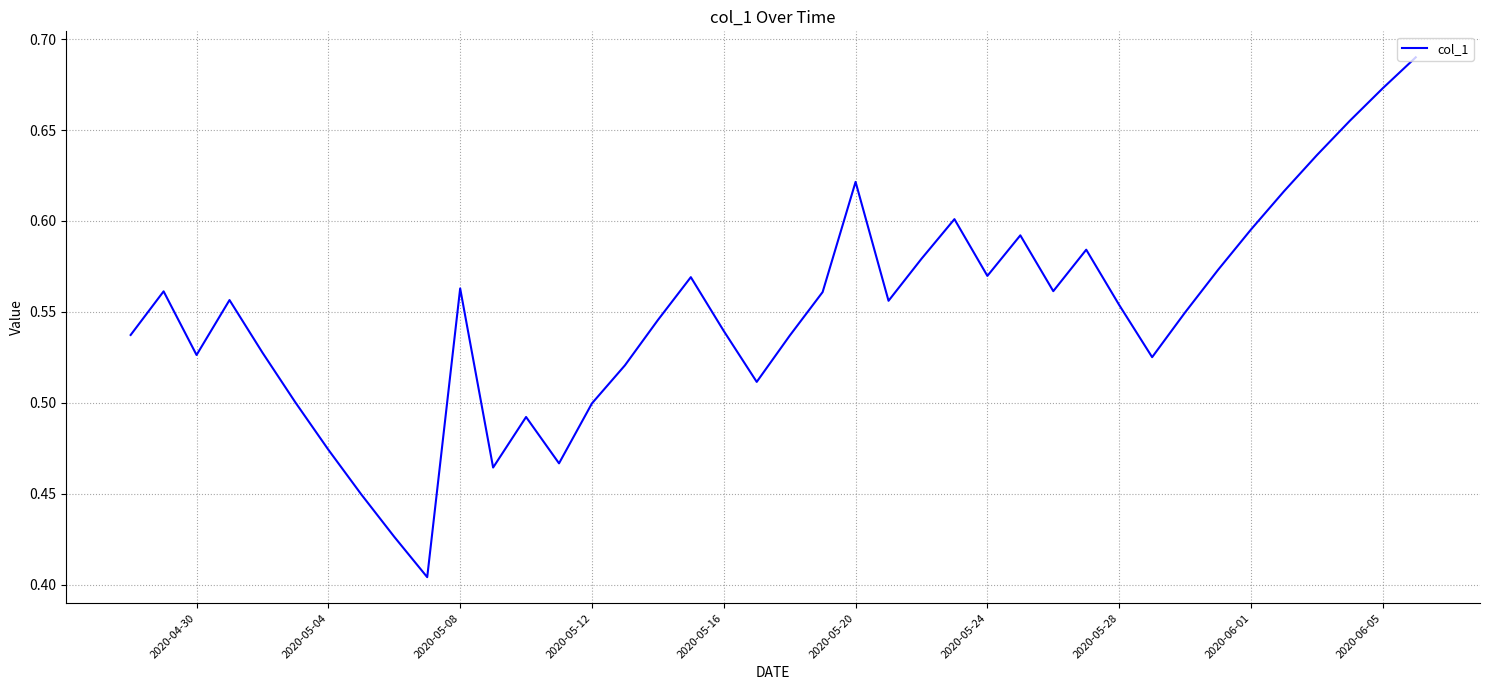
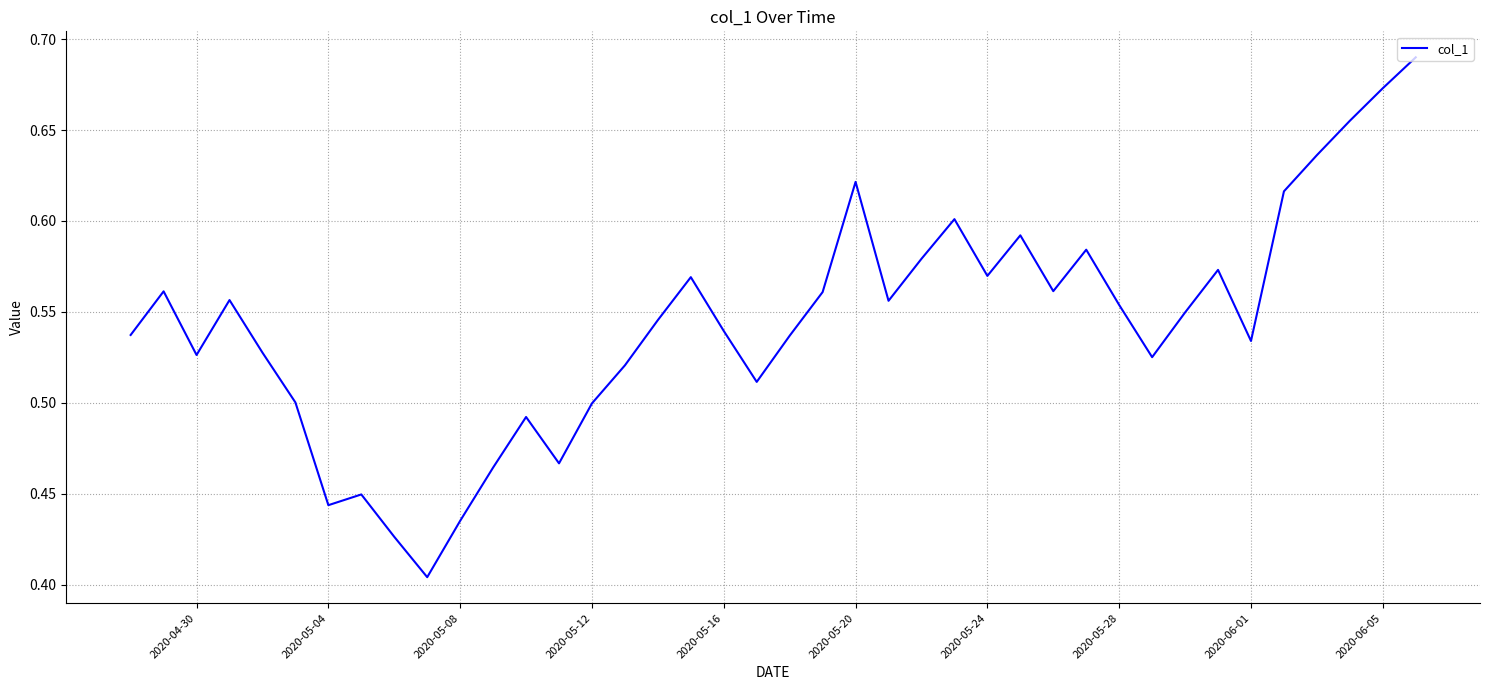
  {
    "2020-04-30": 0.526,
-   "2020-05-04": 0.474,
-   "2020-05-08": 0.563,
+   "2020-05-04": 0.444,
+   "2020-05-08": 0.435,
    "2020-05-12": 0.500,
    "2020-05-16": 0.540,
    "2020-05-20": 0.622,
    "2020-05-24": 0.570,
    "2020-05-28": 0.554,
-   "2020-06-01": 0.595,
+   "2020-06-01": 0.534,
    "2020-06-05": 0.673
  }
